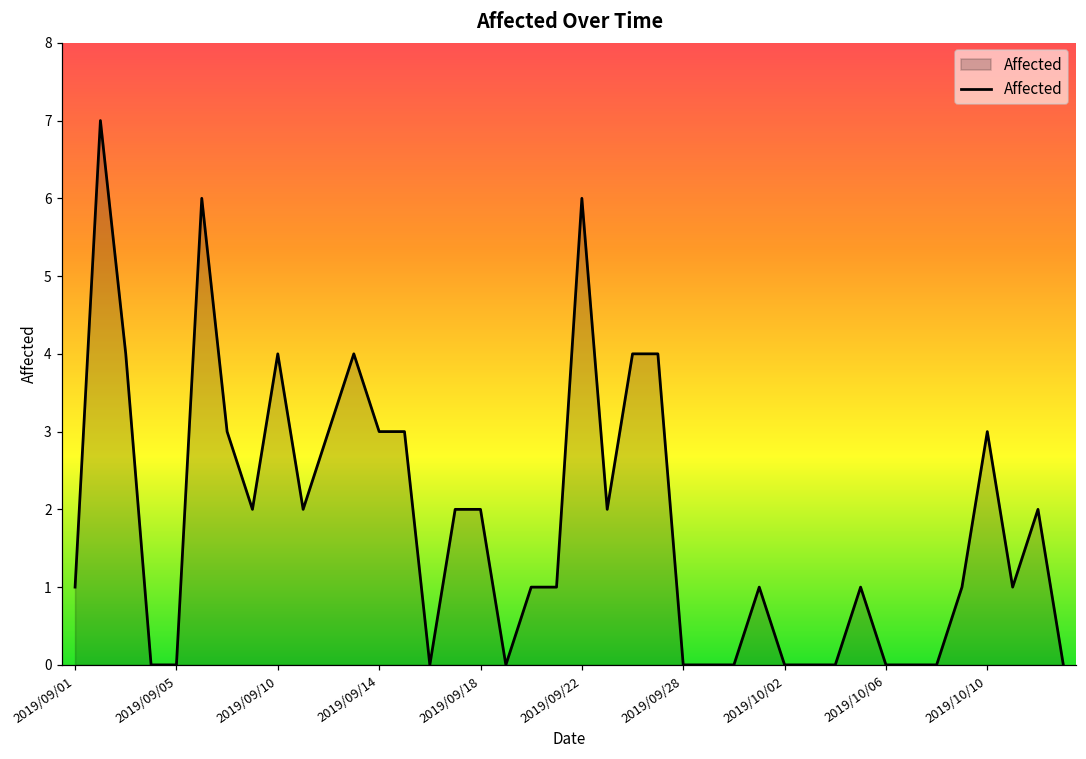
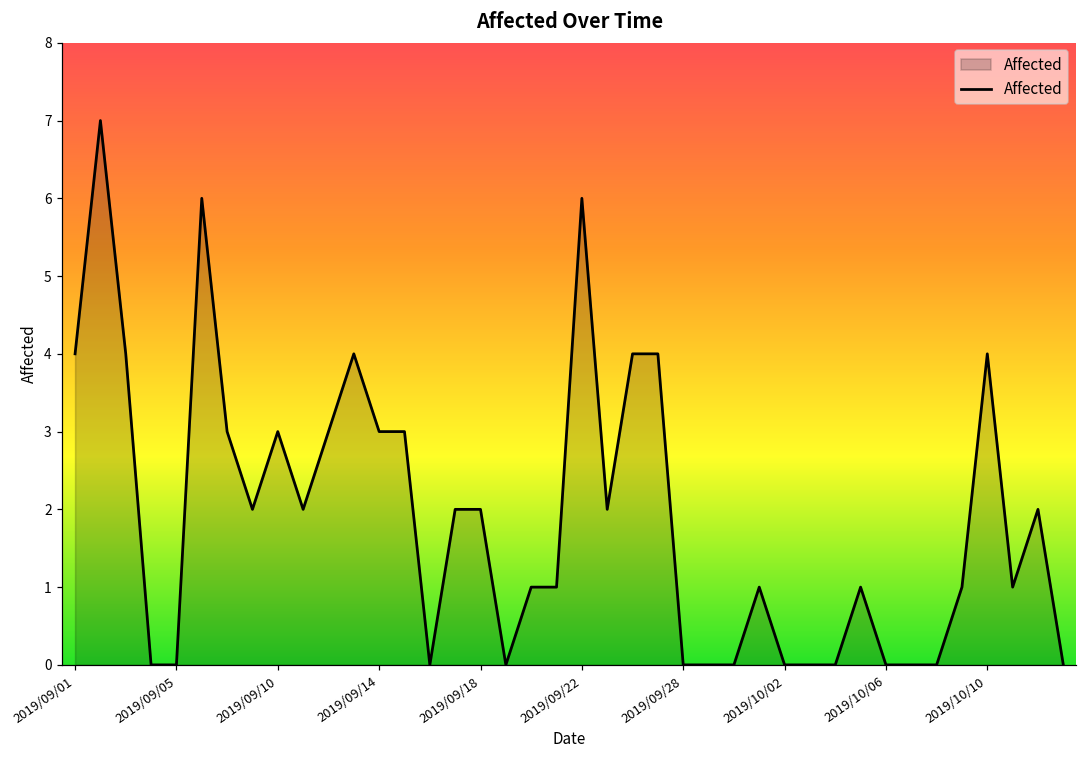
  {
-   "2019/09/01": 1,
+   "2019/09/01": 4,
    "2019/09/05": 0,
-   "2019/09/10": 4,
+   "2019/09/10": 3,
    "2019/09/14": 3,
    "2019/09/18": 2,
    "2019/09/22": 6,
    "2019/09/28": 0,
    "2019/10/02": 0,
    "2019/10/06": 0,
-   "2019/10/10": 3
+   "2019/10/10": 4
  }
